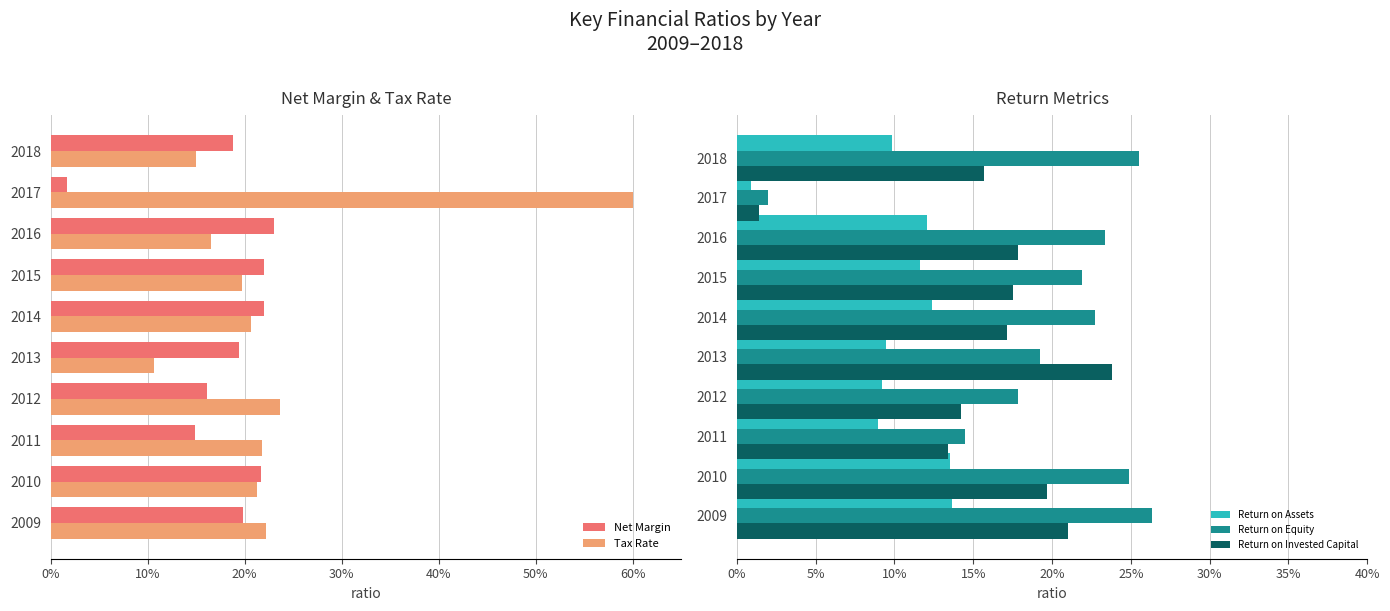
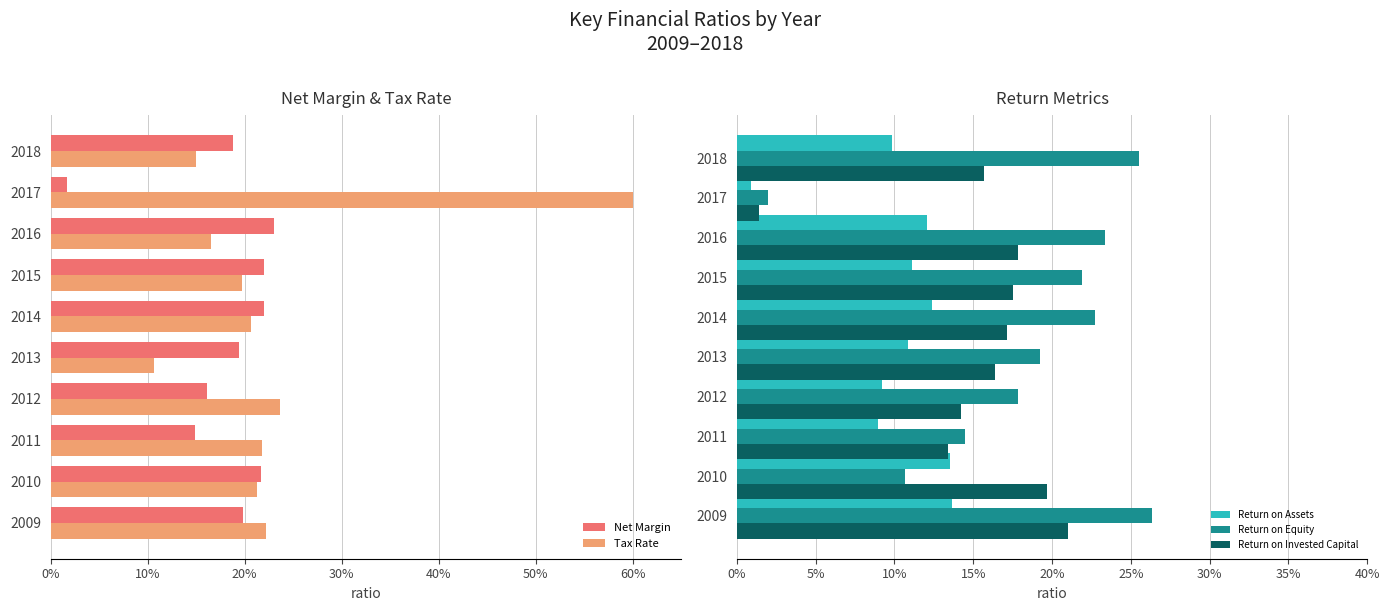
  {
    "Return Metrics": {
      "Return on Assets": {
        "2018": "9.9%",
        "2017": "0.9%",
        "2016": "12.1%",
-       "2015": "11.7%",
+       "2015": "11.1%",
        "2014": "12.4%",
-       "2013": "9.5%",
+       "2013": "10.9%",
        "2012": "9.2%",
        "2011": "8.9%",
        "2010": "13.5%",
        "2009": "13.7%"
      },
      "Return on Equity": {
        "2018": "25.5%",
        "2017": "2.0%",
        "2016": "23.4%",
        "2015": "21.9%",
        "2014": "22.7%",
        "2013": "19.3%",
        "2012": "17.8%",
        "2011": "14.5%",
-       "2010": "24.9%",
+       "2010": "10.7%",
        "2009": "26.4%"
      },
      "Return on Invested Capital": {
        "2018": "15.7%",
        "2017": "1.4%",
        "2016": "17.9%",
        "2015": "17.6%",
        "2014": "17.1%",
-       "2013": "23.8%",
+       "2013": "16.4%",
        "2012": "14.2%",
        "2011": "13.4%",
        "2010": "19.7%",
        "2009": "21.0%"
      }
    }
  }
